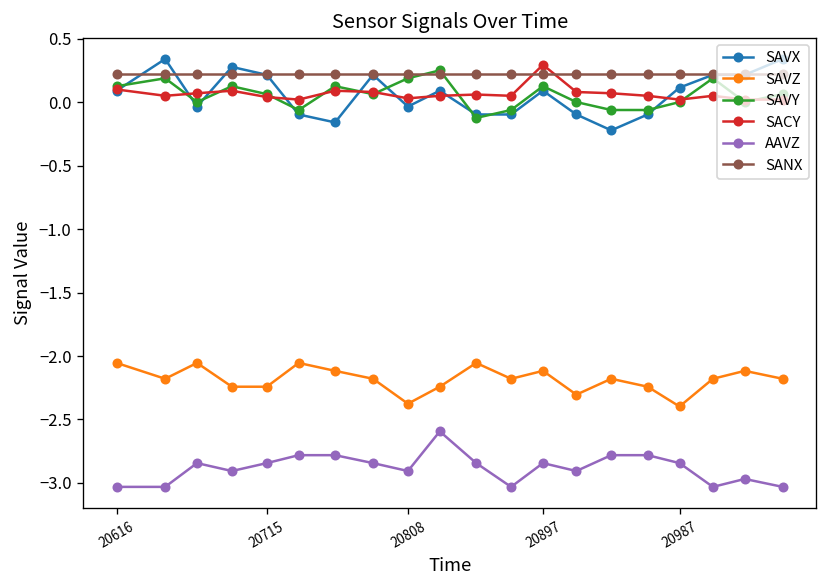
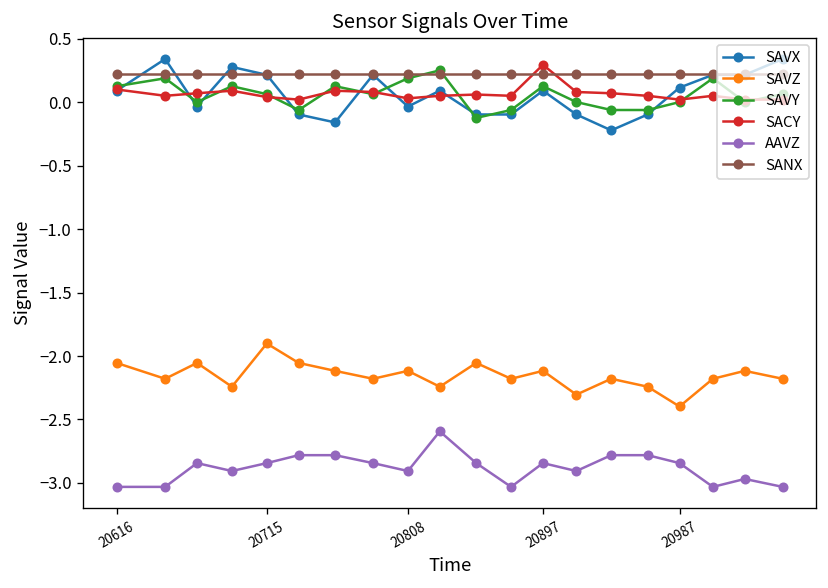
  {
    "SAVX": {
      "20808": -0.03,
      "20897": 0.09,
      "20987": 0.12
    },
    "SAVZ": {
      "20616": -2.05,
-     "20715": -2.24,
-     "20808": -2.38,
+     "20715": -1.90,
+     "20808": -2.12,
      "20897": -2.12,
      "20987": -2.40
    },
    "SAVY": {
      "20616": 0.13,
      "20808": 0.19,
      "20897": 0.13
    },
    "SACY": {
      "20808": 0.03,
      "20897": 0.30
    },
    "AAVZ": {
      "20616": -3.03,
      "20715": -2.84,
      "20808": -2.91,
      "20897": -2.84,
      "20987": -2.84
    },
    "SANX": {
      "20616": 0.22,
      "20808": 0.22,
      "20897": 0.22,
      "20987": 0.22
    }
  }
